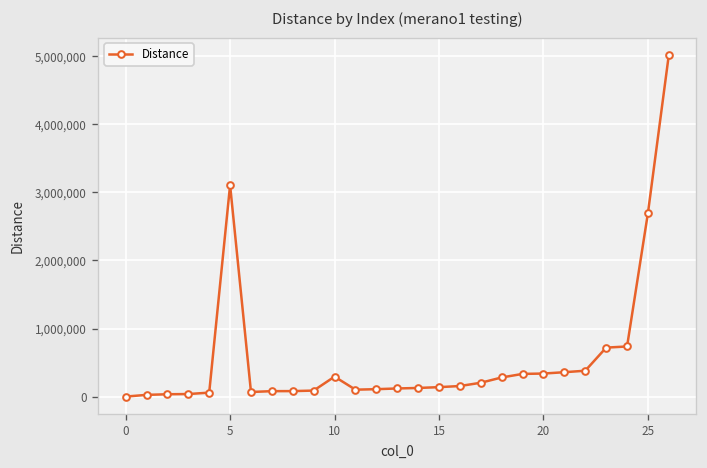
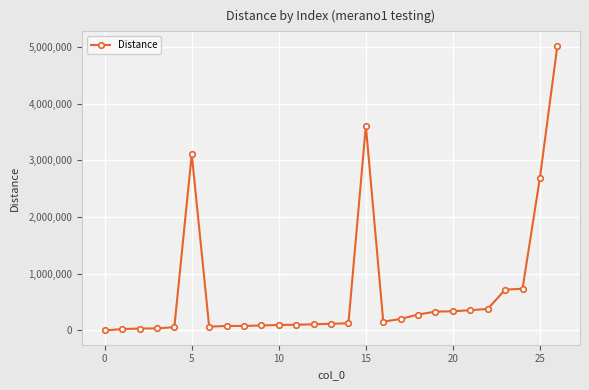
  {
    "0": "0",
    "5": "3,100,000",
-   "10": "300,000",
-   "15": "100,000",
+   "10": "100,000",
+   "15": "3,600,000",
    "20": "300,000",
    "25": "2,700,000"
  }
